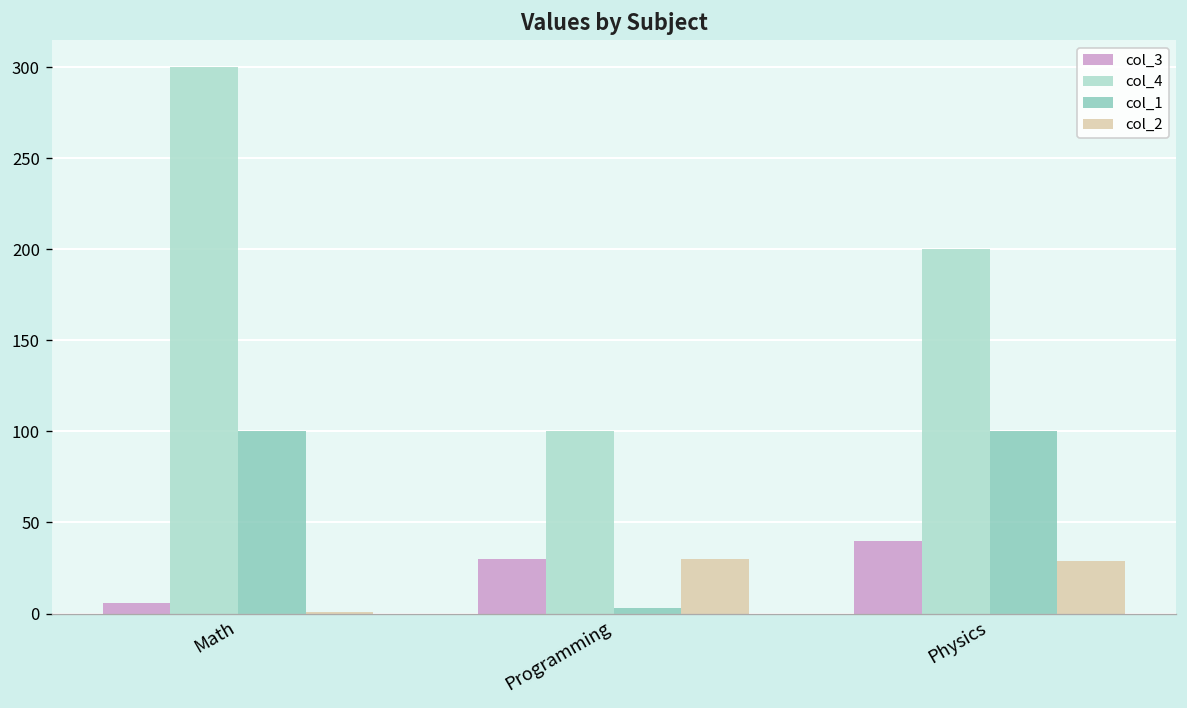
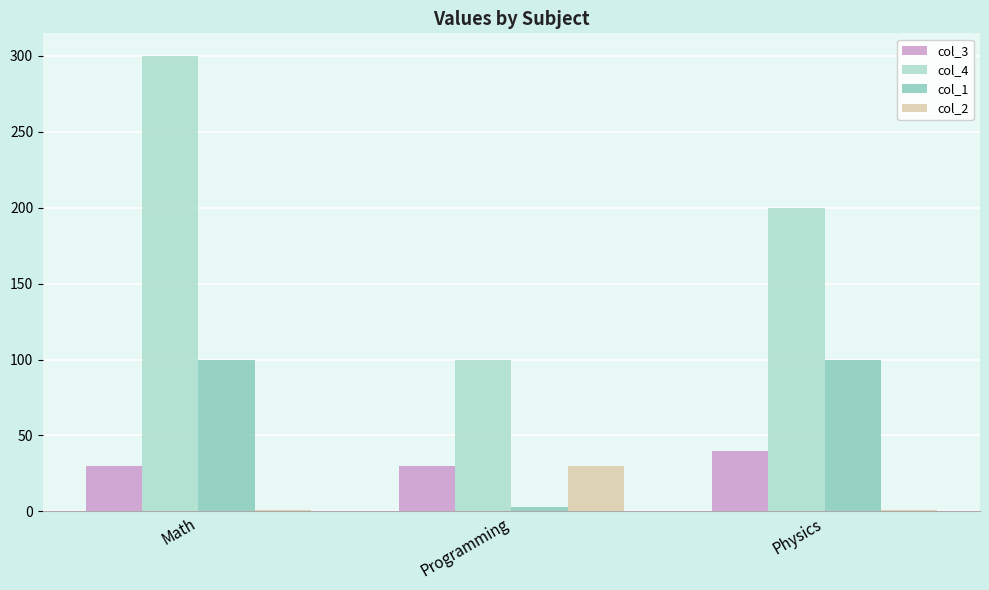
  {
    "col_3": {
-     "Math": 6,
+     "Math": 30,
      "Programming": 30,
      "Physics": 40
    },
    "col_2": {
      "Programming": 30,
-     "Physics": 29
+     "Physics": 1
    }
  }
